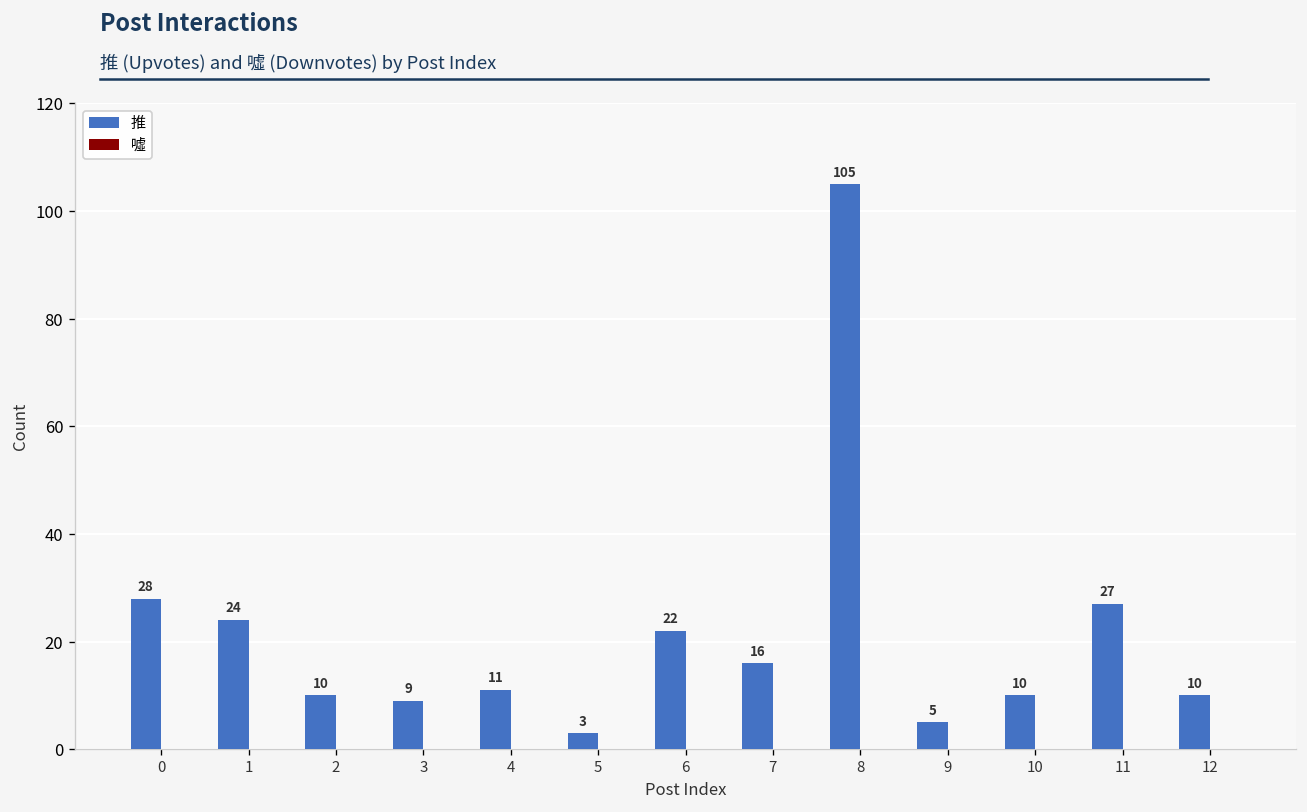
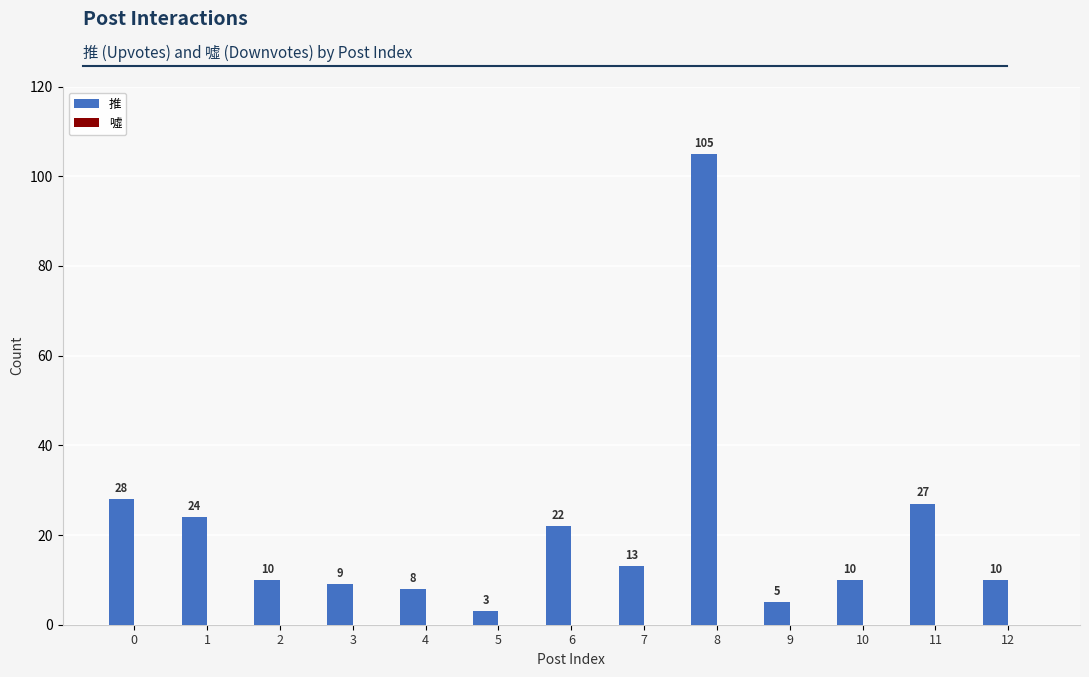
  {
    "推": {
      "0": 28,
      "1": 24,
      "2": 10,
      "3": 9,
-     "4": 11,
+     "4": 8,
      "5": 3,
      "6": 22,
-     "7": 16,
+     "7": 13,
      "8": 105,
      "9": 5,
      "10": 10,
      "11": 27,
      "12": 10
    },
    "噓": {
      "0": 0,
      "1": 0,
      "2": 0,
      "3": 0,
      "4": 0,
      "5": 0,
      "6": 0,
      "7": 0,
      "8": 0,
      "9": 0,
      "10": 0,
      "11": 0,
      "12": 0
    }
  }
